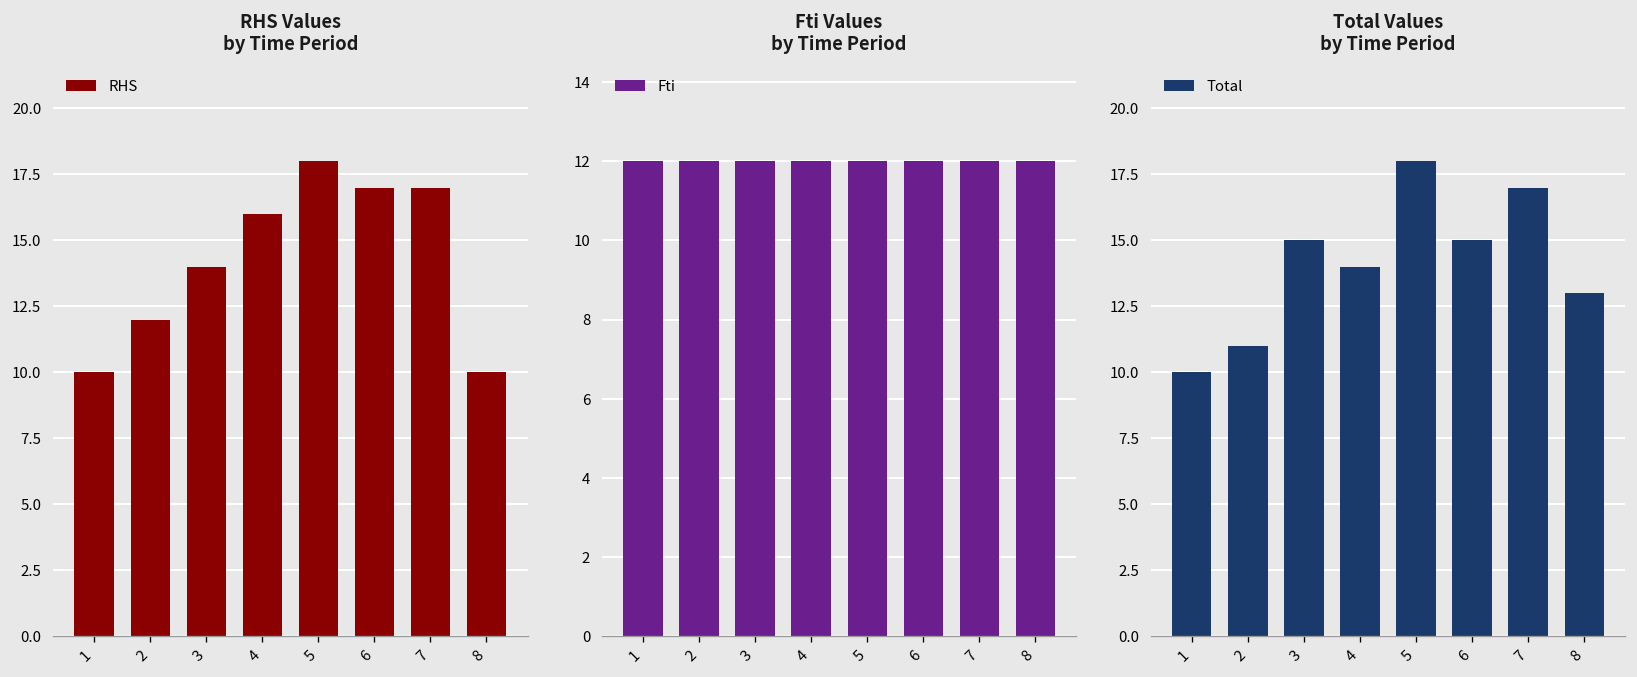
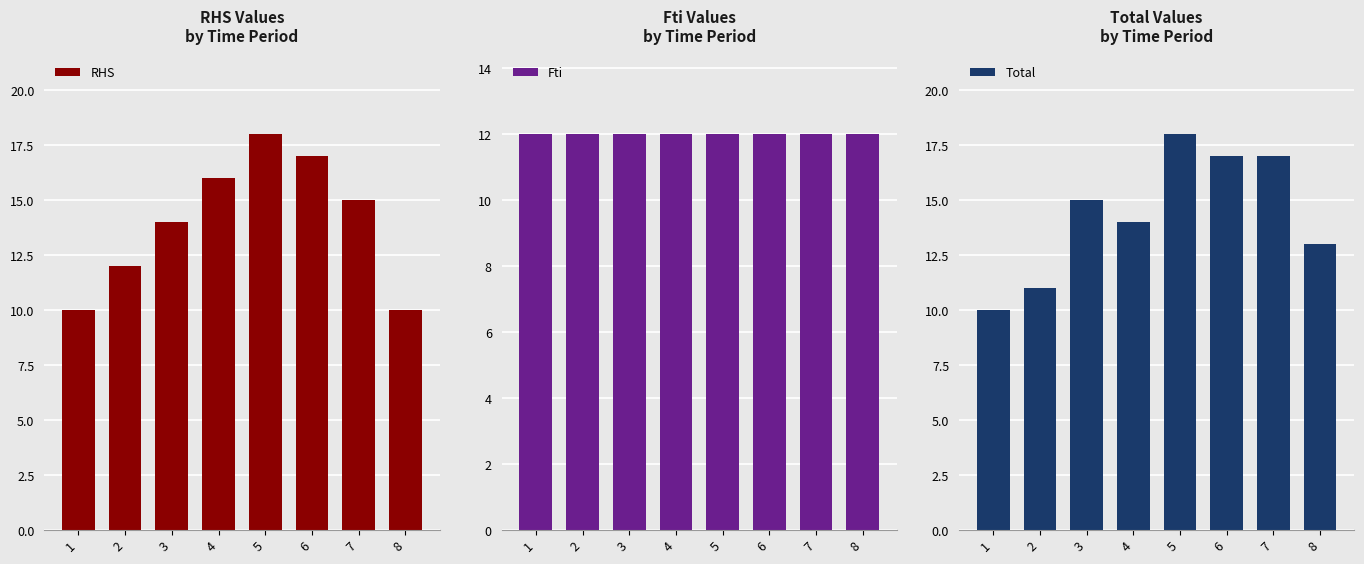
  {
    "RHS Values by Time Period": {
      "1": 10,
      "2": 12,
      "3": 14,
      "4": 16,
      "5": 18,
      "6": 17,
-     "7": 17,
+     "7": 15,
      "8": 10
    },
    "Fti Values by Time Period": {
      "1": 12.0,
      "2": 12.0,
      "3": 12.0,
      "4": 12.0,
      "5": 12.0,
      "6": 12.0,
      "7": 12.0,
      "8": 12.0
    },
    "Total Values by Time Period": {
      "1": 10,
      "2": 11,
      "3": 15,
      "4": 14,
      "5": 18,
-     "6": 15,
+     "6": 17,
      "7": 17,
      "8": 13
    }
  }
